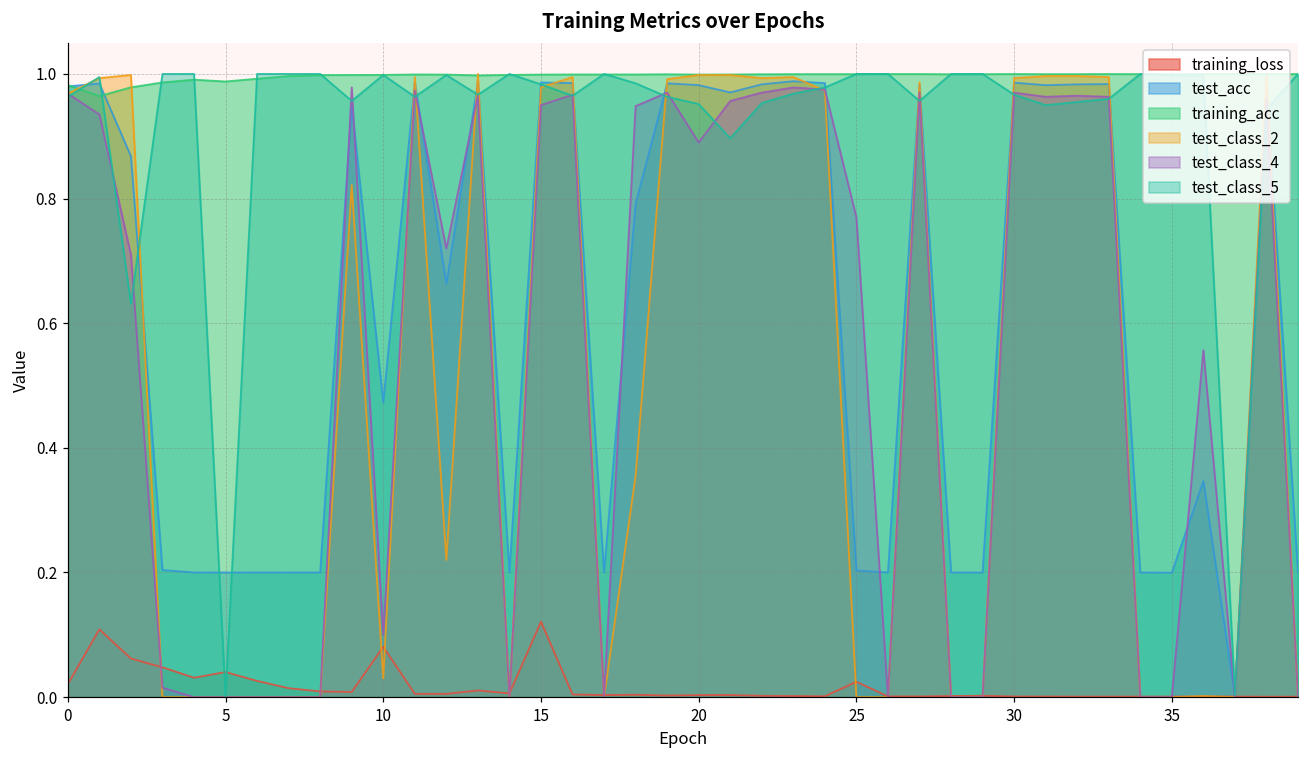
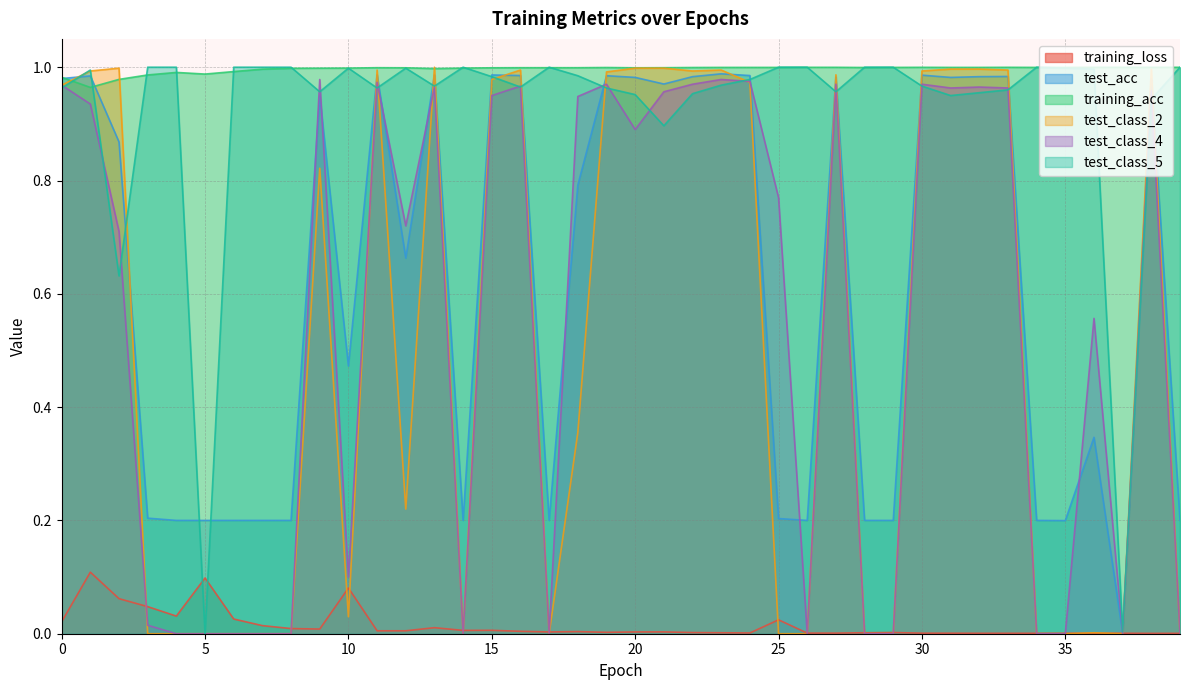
  {
    "training_loss": {
      "0": 0.02,
-     "5": 0.04,
+     "5": 0.10,
      "10": 0.08,
-     "15": 0.12,
+     "15": 0.01,
      "20": 0.00,
      "25": 0.02,
      "30": 0.00
    },
    "test_class_2": {
      "10": 0.03,
      "15": 0.98,
      "25": 0.00,
      "30": 0.99
    },
    "test_class_4": {
      "10": 0.10,
      "15": 0.95,
      "20": 0.89,
      "25": 0.77
    }
  }
